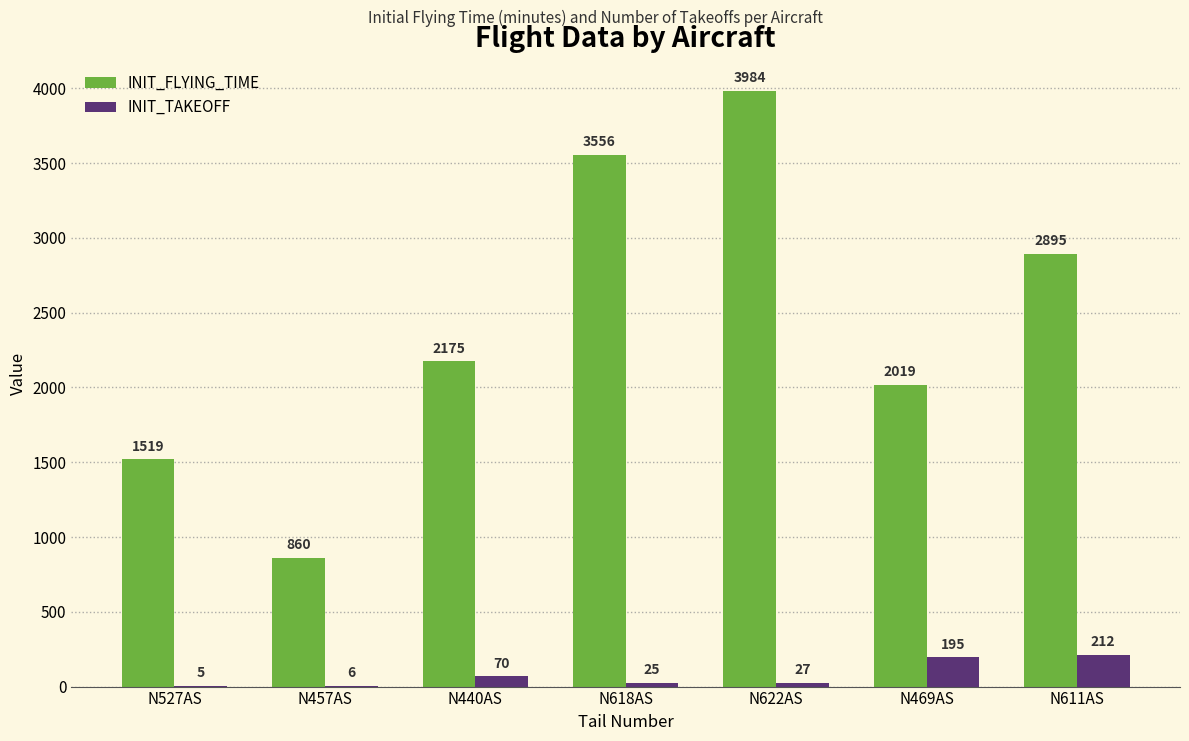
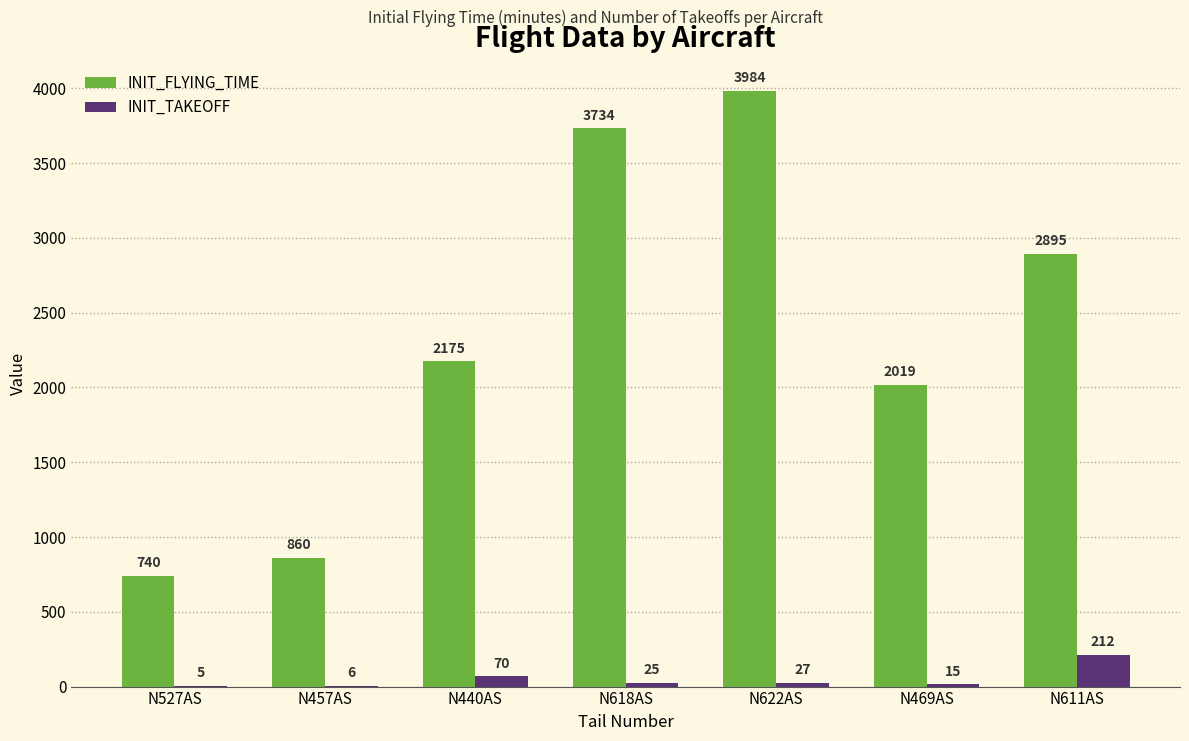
  {
    "INIT_FLYING_TIME": {
-     "N527AS": 1519,
+     "N527AS": 740,
      "N457AS": 860,
      "N440AS": 2175,
-     "N618AS": 3556,
+     "N618AS": 3734,
      "N622AS": 3984,
      "N469AS": 2019,
      "N611AS": 2895
    },
    "INIT_TAKEOFF": {
      "N527AS": 5,
      "N457AS": 6,
      "N440AS": 70,
      "N618AS": 25,
      "N622AS": 27,
-     "N469AS": 195,
+     "N469AS": 15,
      "N611AS": 212
    }
  }
